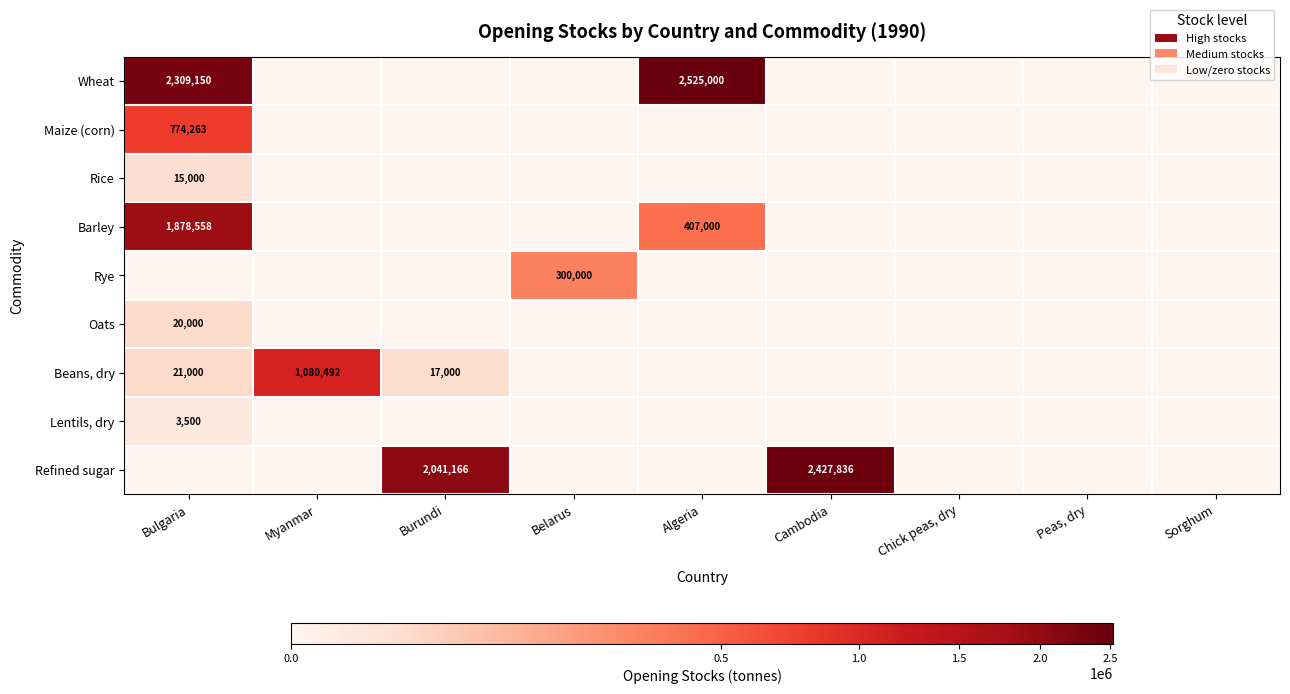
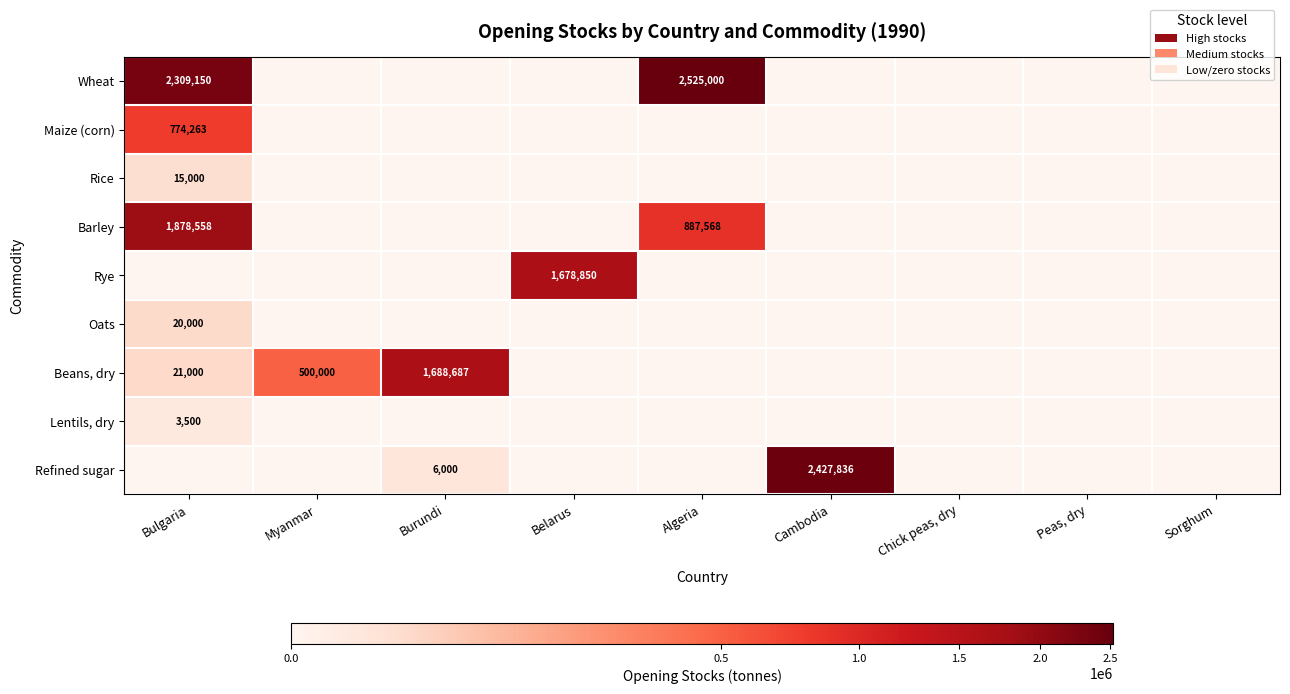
  {
    "Wheat": {
      "Bulgaria": "2,309,150",
      "Algeria": "2,525,000"
    },
    "Maize (corn)": {
      "Bulgaria": "774,263"
    },
    "Rice": {
      "Bulgaria": "15,000"
    },
    "Barley": {
      "Bulgaria": "1,878,558",
-     "Algeria": "407,000"
+     "Algeria": "887,568"
    },
    "Rye": {
-     "Belarus": "300,000"
+     "Belarus": "1,678,850"
    },
    "Oats": {
      "Bulgaria": "20,000"
    },
    "Beans, dry": {
      "Bulgaria": "21,000",
-     "Myanmar": "1,080,492",
-     "Burundi": "17,000"
+     "Myanmar": "500,000",
+     "Burundi": "1,688,687"
    },
    "Lentils, dry": {
      "Bulgaria": "3,500"
    },
    "Refined sugar": {
-     "Burundi": "2,041,166",
+     "Burundi": "6,000",
      "Cambodia": "2,427,836"
    }
  }
